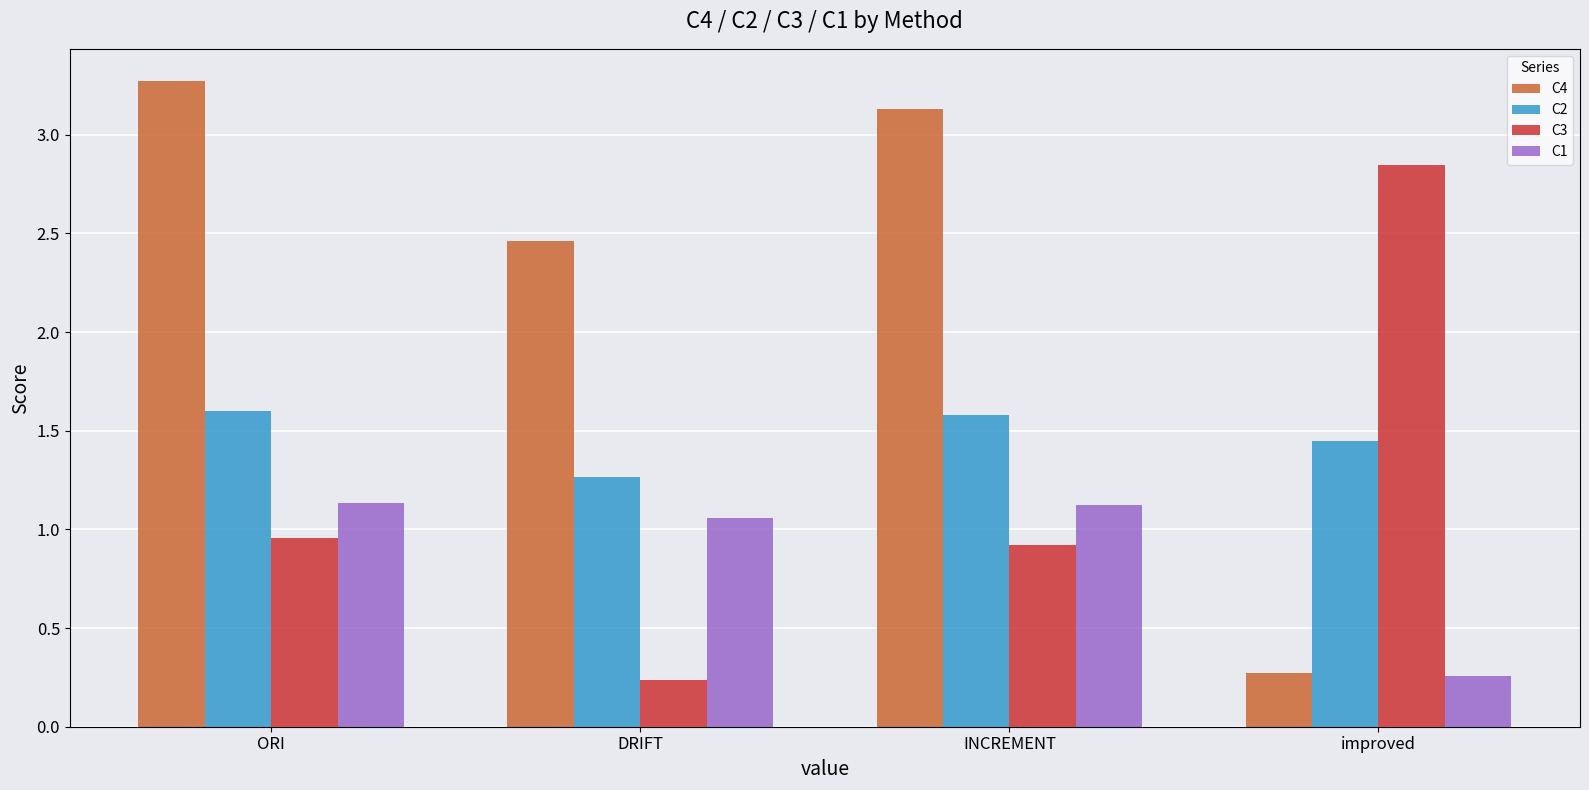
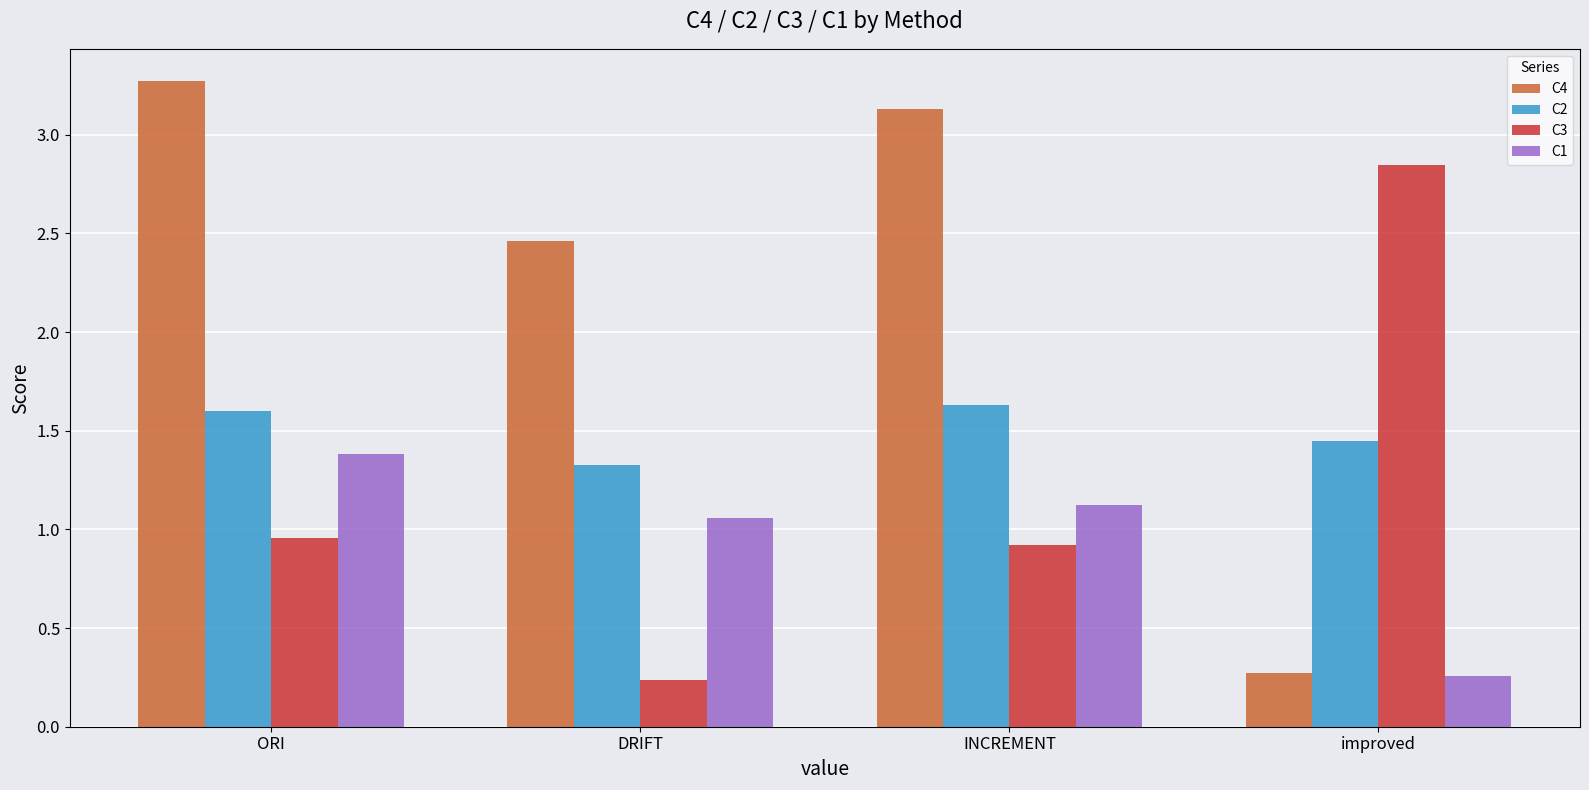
  {
    "C2": {
      "ORI": 1.60,
-     "DRIFT": 1.27,
-     "INCREMENT": 1.58,
+     "DRIFT": 1.33,
+     "INCREMENT": 1.63,
      "improved": 1.45
    },
    "C1": {
-     "ORI": 1.13,
+     "ORI": 1.38,
      "DRIFT": 1.06,
      "INCREMENT": 1.12,
      "improved": 0.26
    }
  }
